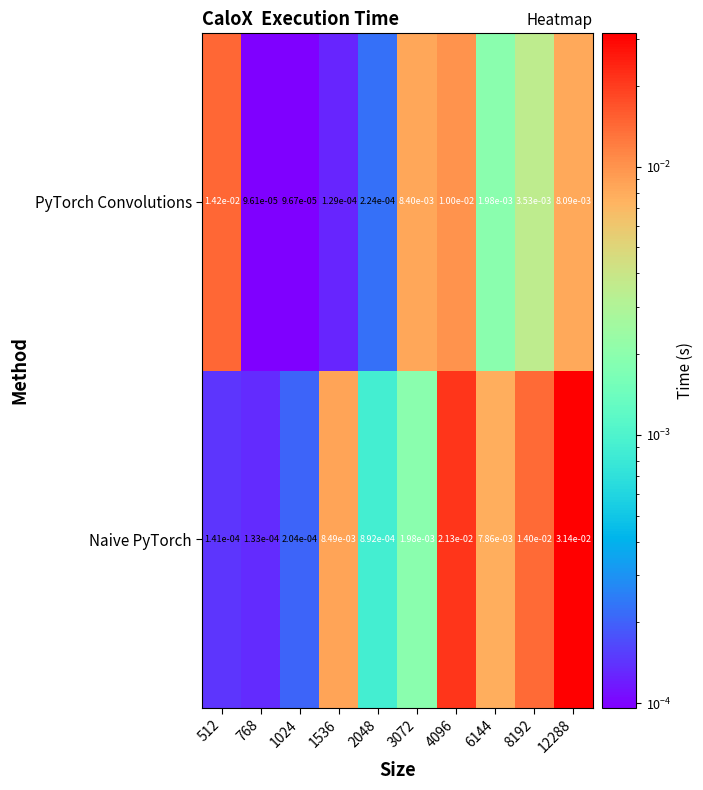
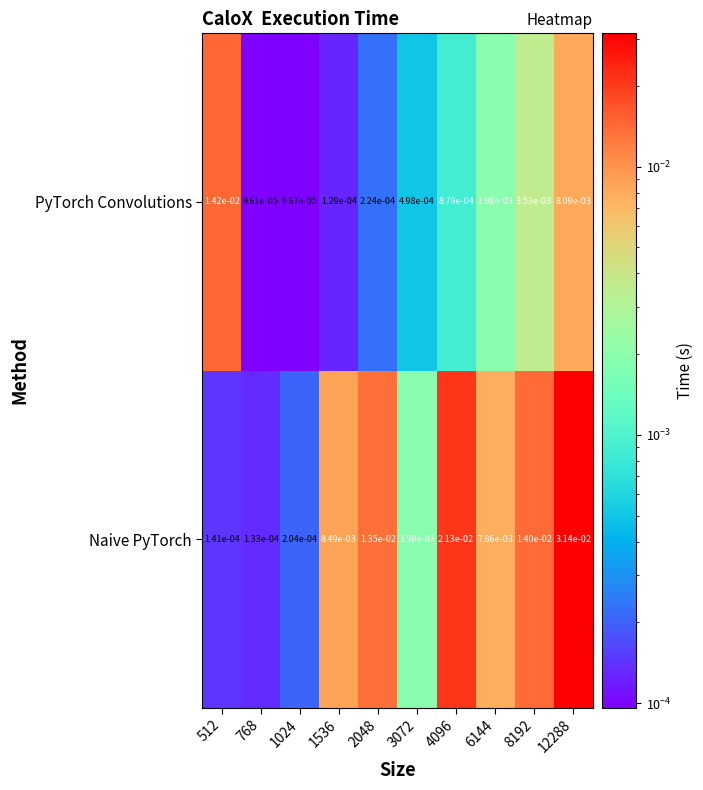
  {
    "PyTorch Convolutions": {
      "512": "1.42e-02",
      "768": "9.61e-05",
      "1024": "9.67e-05",
      "1536": "1.29e-04",
      "2048": "2.24e-04",
-     "3072": "8.40e-03",
-     "4096": "1.00e-02",
+     "3072": "4.98e-04",
+     "4096": "8.79e-04",
      "6144": "1.98e-03",
      "8192": "3.53e-03",
      "12288": "8.09e-03"
    },
    "Naive PyTorch": {
      "512": "1.41e-04",
      "768": "1.33e-04",
      "1024": "2.04e-04",
      "1536": "8.49e-03",
-     "2048": "8.92e-04",
+     "2048": "1.35e-02",
      "3072": "1.98e-03",
      "4096": "2.13e-02",
      "6144": "7.86e-03",
      "8192": "1.40e-02",
      "12288": "3.14e-02"
    }
  }
